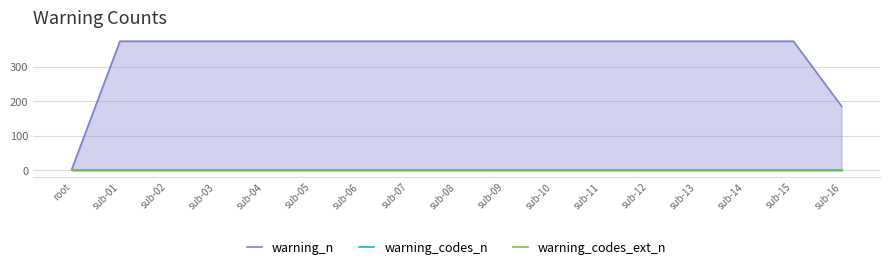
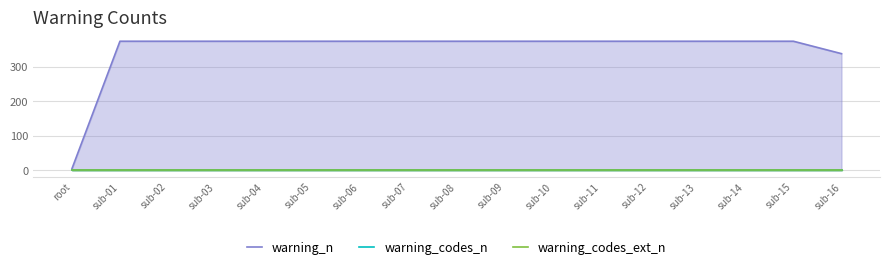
  {
    "warning_n": {
      "sub-01": 370,
      "sub-02": 370,
      "sub-03": 370,
      "sub-04": 370,
      "sub-05": 370,
      "sub-06": 370,
      "sub-07": 370,
      "sub-08": 370,
      "sub-09": 370,
      "sub-10": 370,
      "sub-11": 370,
      "sub-12": 370,
      "sub-13": 370,
      "sub-14": 370,
      "sub-15": 370,
-     "sub-16": 190
+     "sub-16": 340
    },
    "warning_codes_ext_n": {
      "sub-01": 0,
      "sub-02": 0,
      "sub-03": 0,
      "sub-04": 0,
      "sub-05": 0,
      "sub-06": 0,
      "sub-07": 0,
      "sub-08": 0,
      "sub-09": 0,
      "sub-10": 0,
      "sub-11": 0,
      "sub-12": 0,
      "sub-13": 0,
      "sub-14": 0,
      "sub-15": 0,
      "sub-16": 0
    }
  }
